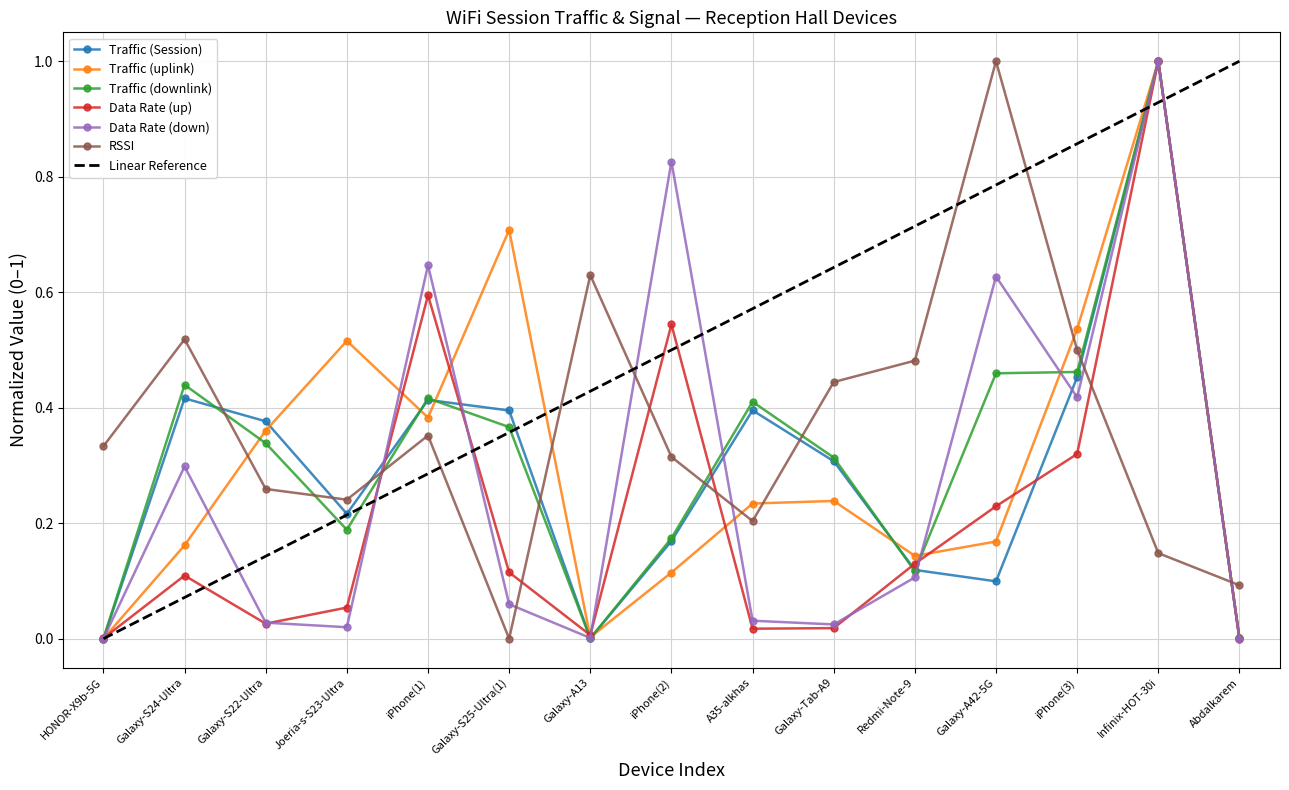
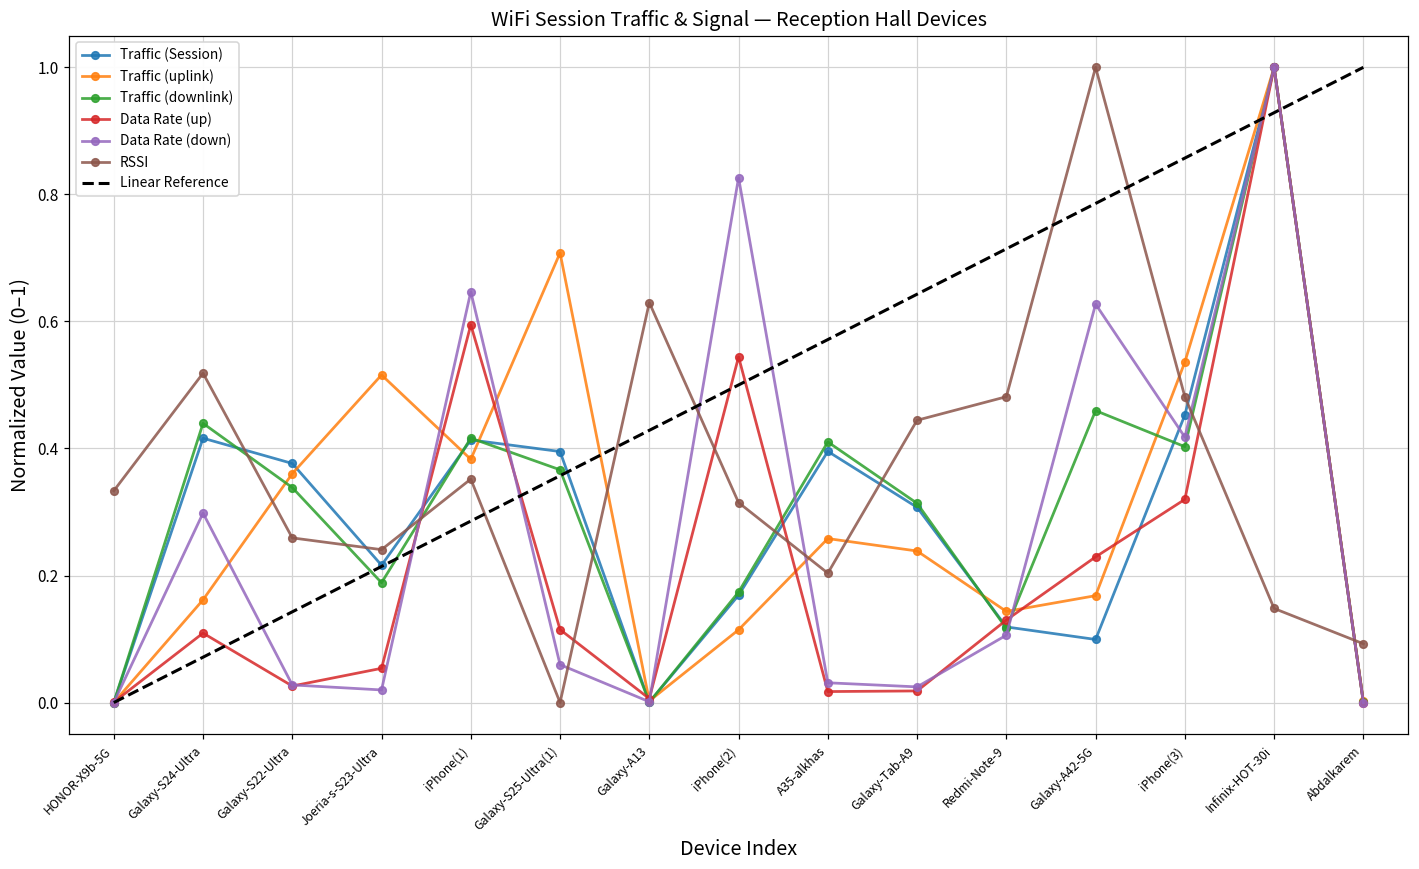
  {
    "Traffic (Session)": {
      "Galaxy-S24-Ultra": 0.42,
      "Galaxy-S22-Ultra": 0.38,
      "Joeria-s-S23-Ultra": 0.22,
      "Galaxy-S25-Ultra(1)": 0.40,
      "iPhone(2)": 0.17,
      "A35-alkhas": 0.40,
      "Galaxy-Tab-A9": 0.31,
      "Galaxy-A42-5G": 0.10,
      "iPhone(3)": 0.45
    },
    "Traffic (uplink)": {
      "Galaxy-S24-Ultra": 0.16,
      "Galaxy-S22-Ultra": 0.36,
      "Joeria-s-S23-Ultra": 0.52,
      "iPhone(1)": 0.38,
      "Galaxy-S25-Ultra(1)": 0.71,
      "iPhone(2)": 0.11,
-     "A35-alkhas": 0.23,
+     "A35-alkhas": 0.26,
      "Galaxy-Tab-A9": 0.24,
      "Redmi-Note-9": 0.14,
      "Galaxy-A42-5G": 0.17,
      "iPhone(3)": 0.54
    },
    "Traffic (downlink)": {
      "Galaxy-S24-Ultra": 0.44,
      "Galaxy-S22-Ultra": 0.34,
      "Joeria-s-S23-Ultra": 0.19,
      "Galaxy-S25-Ultra(1)": 0.37,
      "iPhone(2)": 0.17,
      "A35-alkhas": 0.41,
      "Galaxy-Tab-A9": 0.31,
      "Galaxy-A42-5G": 0.46,
-     "iPhone(3)": 0.46
+     "iPhone(3)": 0.40
    },
    "Data Rate (up)": {
      "Galaxy-S24-Ultra": 0.11,
      "Joeria-s-S23-Ultra": 0.05,
      "iPhone(1)": 0.59,
      "Galaxy-S25-Ultra(1)": 0.11,
      "iPhone(2)": 0.54,
      "A35-alkhas": 0.02,
      "Galaxy-Tab-A9": 0.02,
      "Redmi-Note-9": 0.13,
      "Galaxy-A42-5G": 0.23,
      "iPhone(3)": 0.32
    },
    "Data Rate (down)": {
      "Galaxy-S24-Ultra": 0.30,
      "Joeria-s-S23-Ultra": 0.02,
      "iPhone(1)": 0.65,
      "Galaxy-S25-Ultra(1)": 0.06,
      "iPhone(2)": 0.83,
      "A35-alkhas": 0.03,
      "Galaxy-Tab-A9": 0.02,
      "Redmi-Note-9": 0.11,
      "Galaxy-A42-5G": 0.63,
      "iPhone(3)": 0.42
    },
    "RSSI": {
      "HONOR-X9b-5G": 0.33,
      "Galaxy-S24-Ultra": 0.52,
      "Galaxy-S22-Ultra": 0.26,
      "Joeria-s-S23-Ultra": 0.24,
      "iPhone(1)": 0.35,
      "Galaxy-S25-Ultra(1)": 0.00,
      "Galaxy-A13": 0.63,
      "iPhone(2)": 0.31,
      "A35-alkhas": 0.20,
      "Galaxy-Tab-A9": 0.44,
      "Redmi-Note-9": 0.48,
      "Galaxy-A42-5G": 1.00,
-     "iPhone(3)": 0.50,
+     "iPhone(3)": 0.48,
      "Infinix-HOT-30i": 0.15,
      "Abdalkarem": 0.09
    },
    "Linear Reference": {
      "Abdalkarem": 1.00
    }
  }
